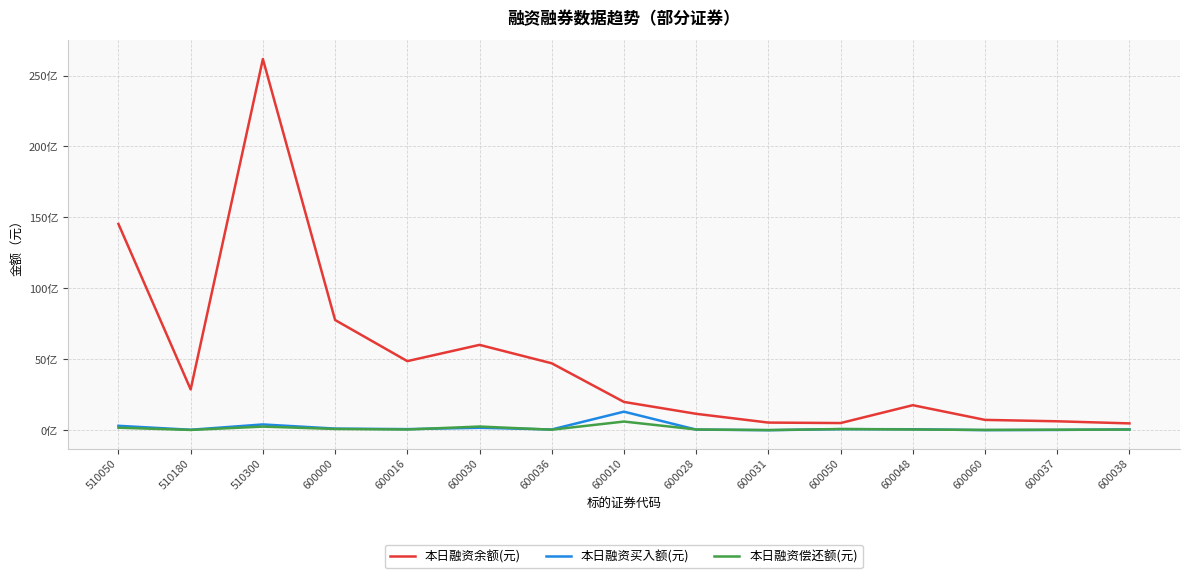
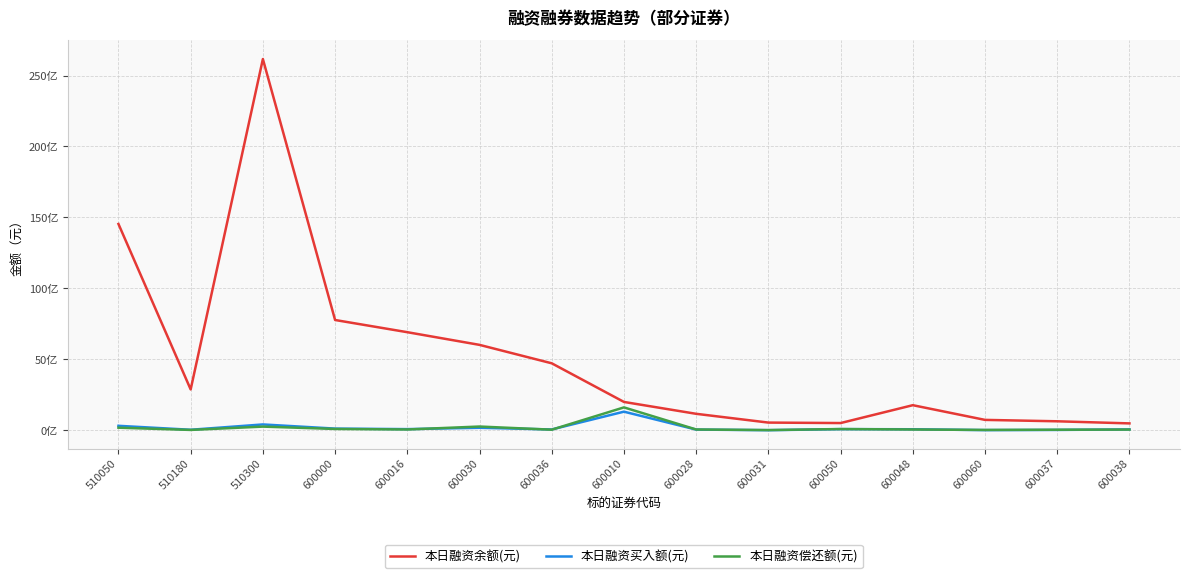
  {
    "本日融资余额(元)": {
      "510050": "145亿",
      "510180": "29亿",
      "510300": "262亿",
      "600000": "78亿",
-     "600016": "49亿",
+     "600016": "69亿",
      "600030": "60亿",
      "600036": "47亿",
      "600010": "20亿",
      "600028": "12亿",
      "600031": "5亿",
      "600050": "5亿",
      "600048": "18亿",
      "600060": "7亿",
      "600037": "6亿",
      "600038": "5亿"
    },
    "本日融资买入额(元)": {
      "600010": "13亿"
    },
    "本日融资偿还额(元)": {
-     "600010": "6亿"
+     "600010": "16亿"
    }
  }
